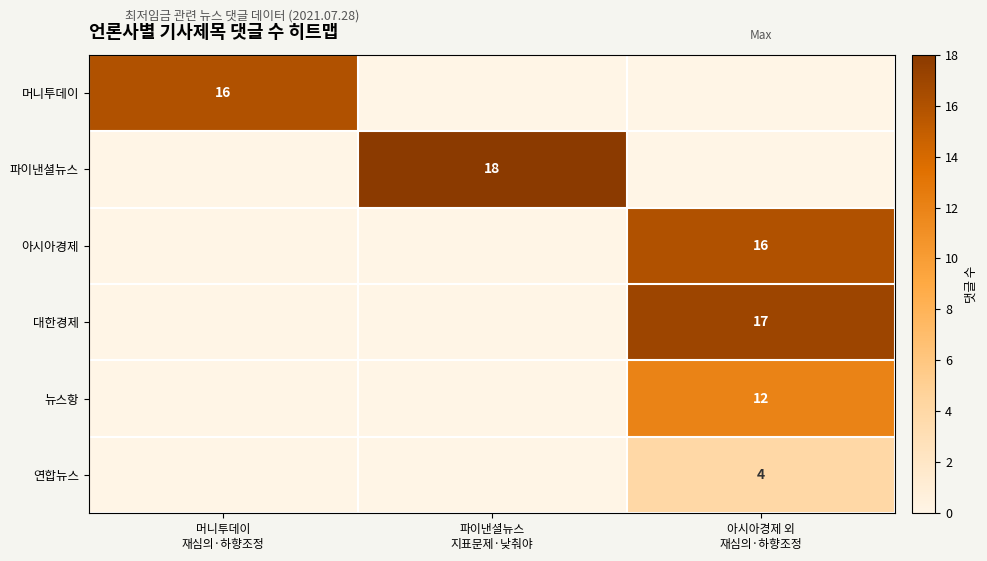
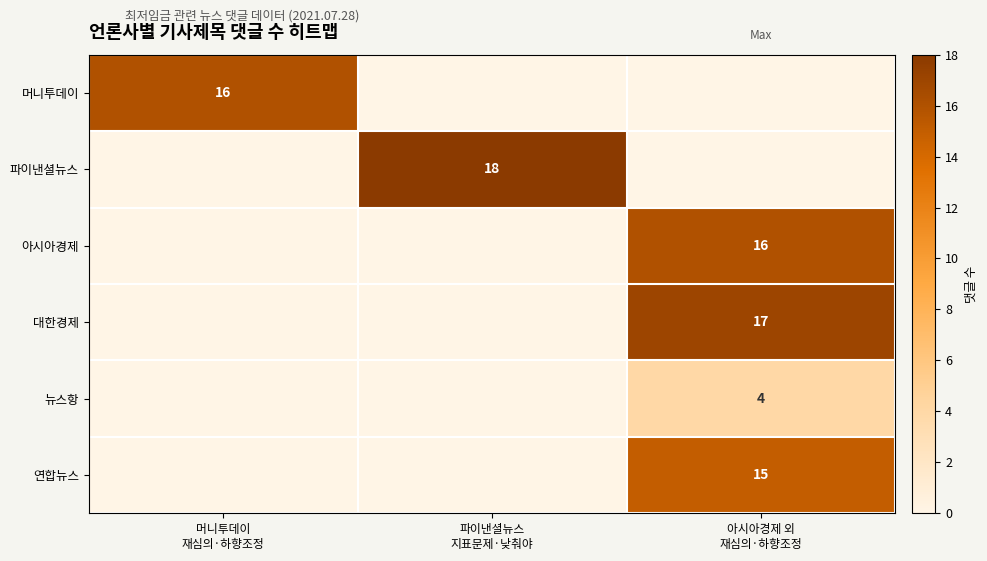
  {
    "머니투데이": {
      "머니투데이 재심의·하향조정": 16
    },
    "파이낸셜뉴스": {
      "파이낸셜뉴스 지표문제·낮춰야": 18
    },
    "아시아경제": {
      "아시아경제 외 재심의·하향조정": 16
    },
    "대한경제": {
      "아시아경제 외 재심의·하향조정": 17
    },
    "뉴스항": {
-     "아시아경제 외 재심의·하향조정": 12
+     "아시아경제 외 재심의·하향조정": 4
    },
    "연합뉴스": {
-     "아시아경제 외 재심의·하향조정": 4
+     "아시아경제 외 재심의·하향조정": 15
    }
  }
